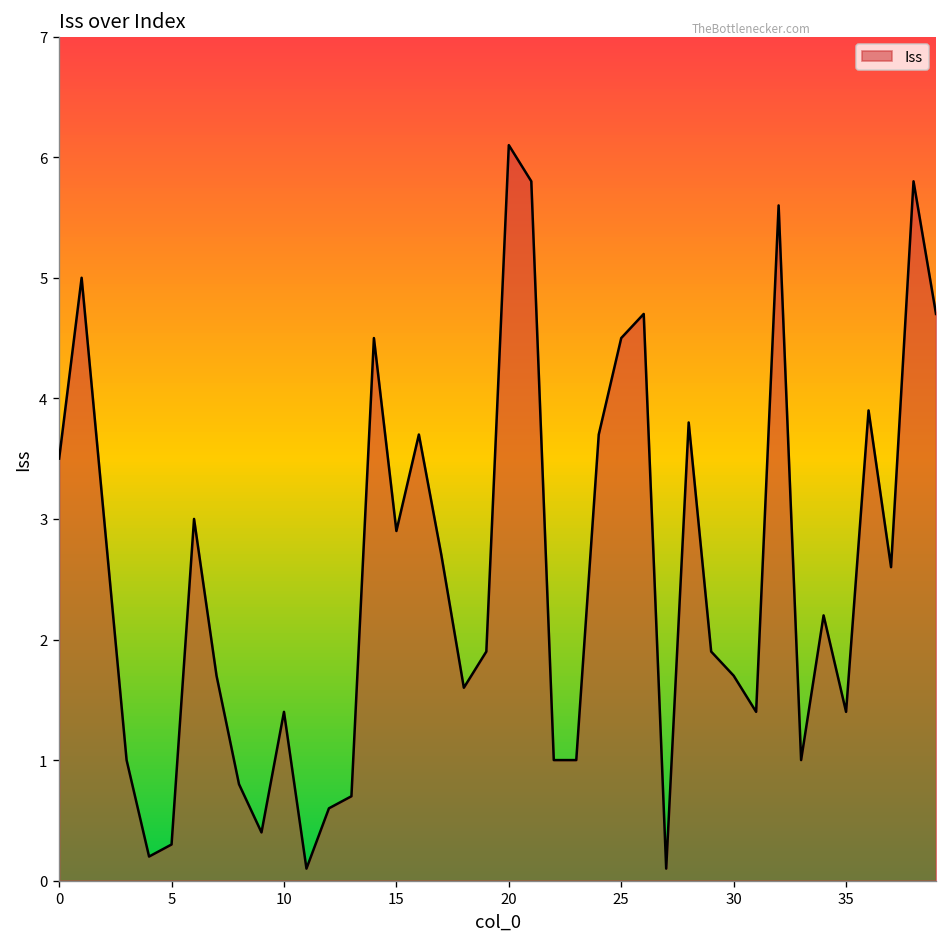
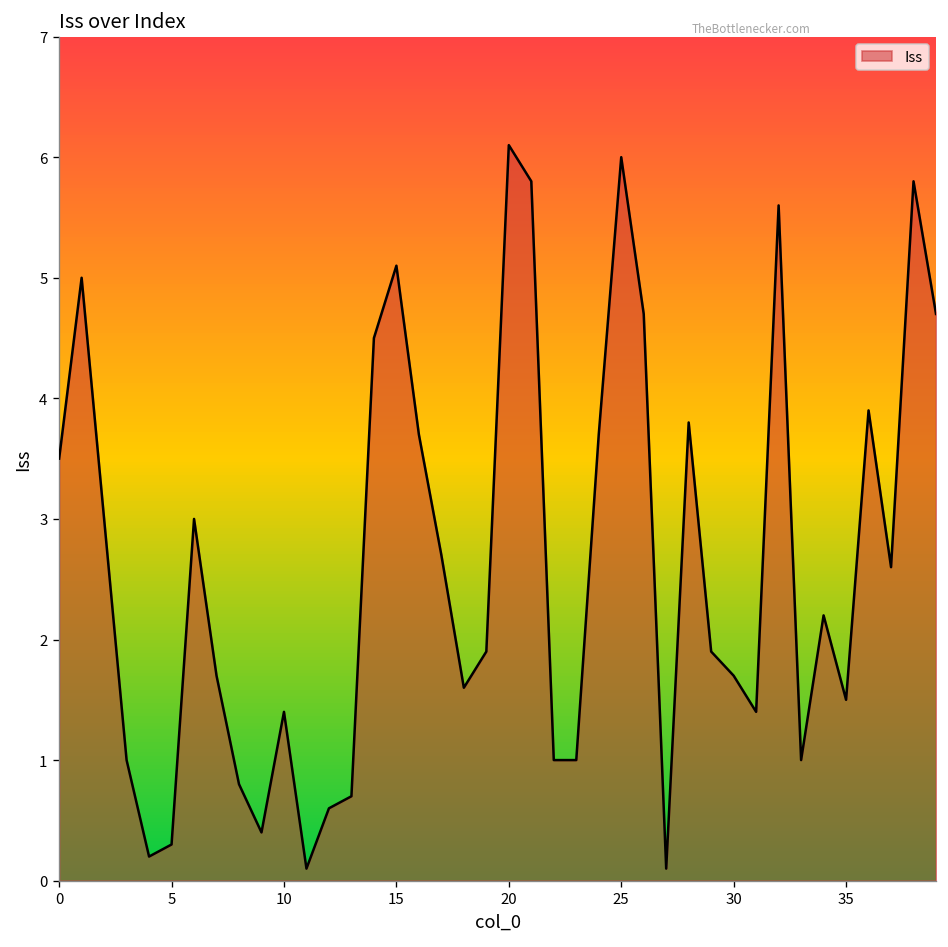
  {
    "0": 3.5,
    "5": 0.3,
    "10": 1.4,
-   "15": 2.9,
+   "15": 5.1,
    "20": 6.1,
-   "25": 4.5,
+   "25": 6.0,
    "30": 1.7,
-   "35": 1.4
+   "35": 1.5
  }
